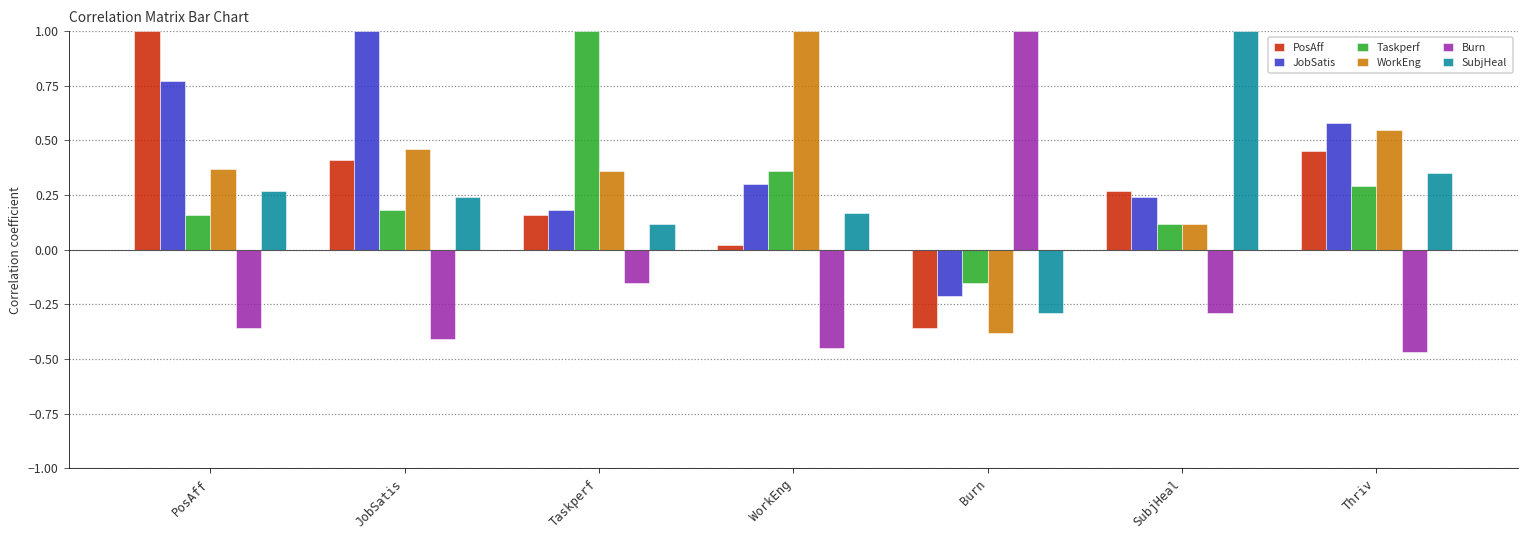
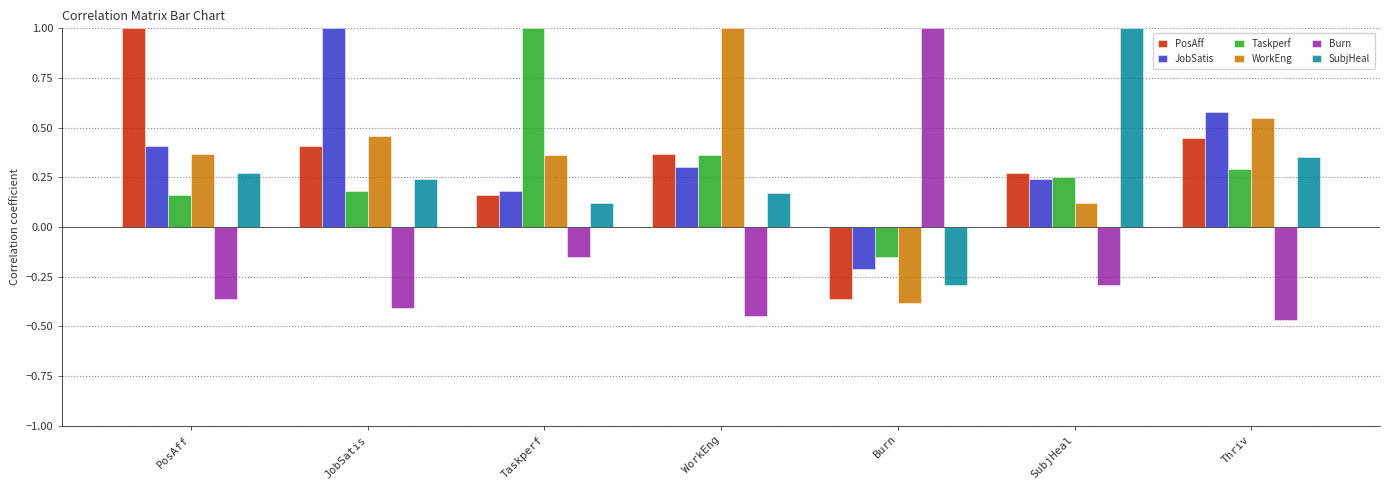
  {
    "PosAff": {
      "PosAff": 1.00,
      "JobSatis": 0.41,
      "Taskperf": 0.16,
-     "WorkEng": 0.02,
+     "WorkEng": 0.37,
      "Burn": -0.36,
      "SubjHeal": 0.27,
      "Thriv": 0.45
    },
    "JobSatis": {
-     "PosAff": 0.77,
+     "PosAff": 0.41,
      "JobSatis": 1.00,
      "Taskperf": 0.18,
      "WorkEng": 0.30,
      "Burn": -0.21,
      "SubjHeal": 0.24,
      "Thriv": 0.58
    },
    "Taskperf": {
      "PosAff": 0.16,
      "JobSatis": 0.18,
      "Taskperf": 1.00,
      "WorkEng": 0.36,
      "Burn": -0.15,
-     "SubjHeal": 0.12,
+     "SubjHeal": 0.25,
      "Thriv": 0.29
    },
    "WorkEng": {
      "PosAff": 0.37,
      "JobSatis": 0.46,
      "Taskperf": 0.36,
      "WorkEng": 1.00,
      "Burn": -0.38,
      "SubjHeal": 0.12,
      "Thriv": 0.55
    },
    "Burn": {
      "PosAff": -0.36,
      "JobSatis": -0.41,
      "Taskperf": -0.15,
      "WorkEng": -0.45,
      "Burn": 1.00,
      "SubjHeal": -0.29,
      "Thriv": -0.47
    },
    "SubjHeal": {
      "PosAff": 0.27,
      "JobSatis": 0.24,
      "Taskperf": 0.12,
      "WorkEng": 0.17,
      "Burn": -0.29,
      "SubjHeal": 1.00,
      "Thriv": 0.35
    }
  }
